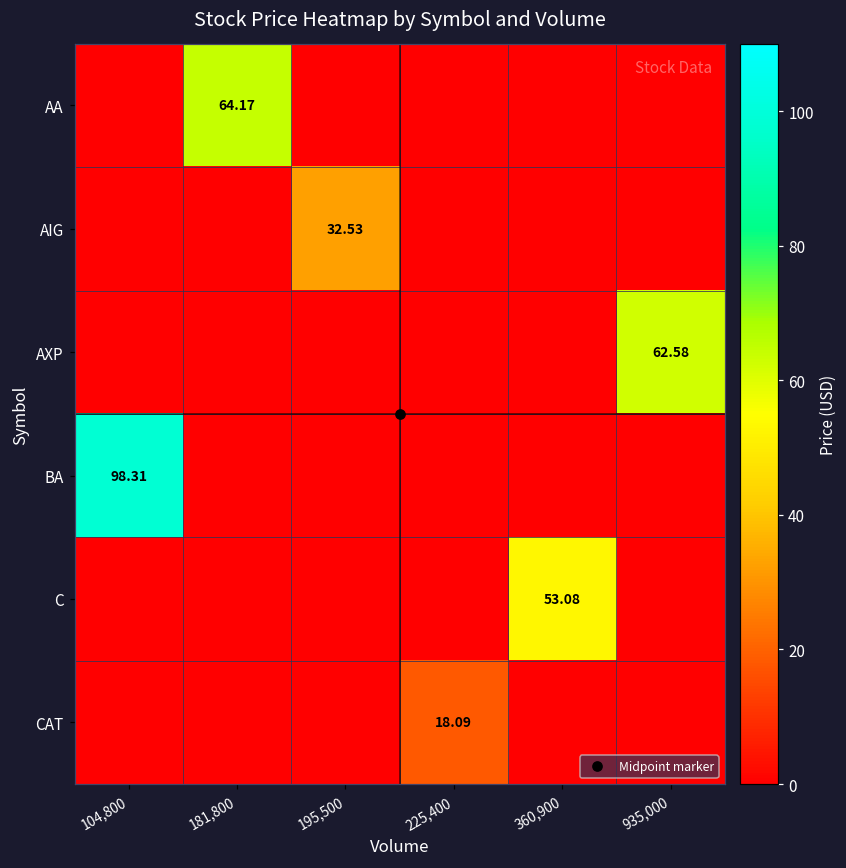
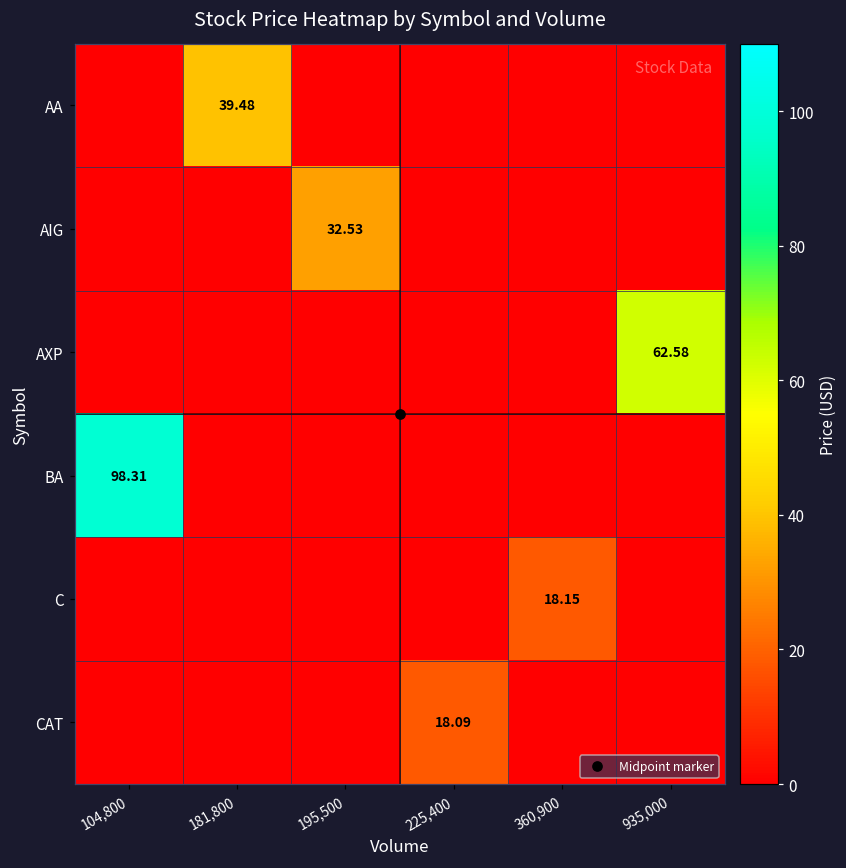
  {
    "AA": {
-     "181,800": 64.17
+     "181,800": 39.48
    },
    "AIG": {
      "195,500": 32.53
    },
    "AXP": {
      "935,000": 62.58
    },
    "BA": {
      "104,800": 98.31
    },
    "C": {
-     "360,900": 53.08
+     "360,900": 18.15
    },
    "CAT": {
      "225,400": 18.09
    }
  }
